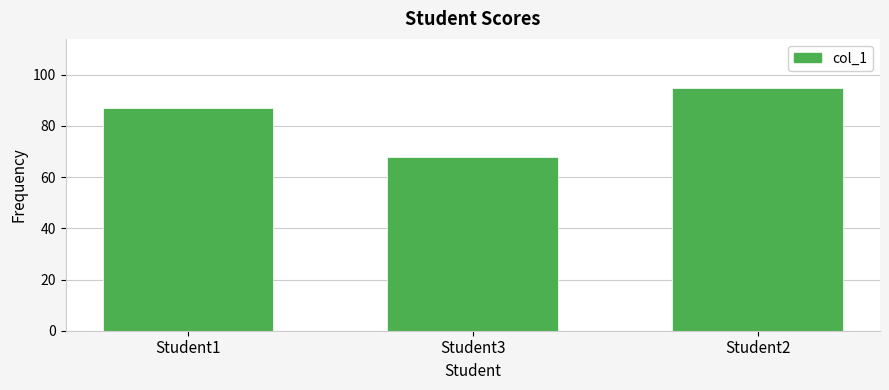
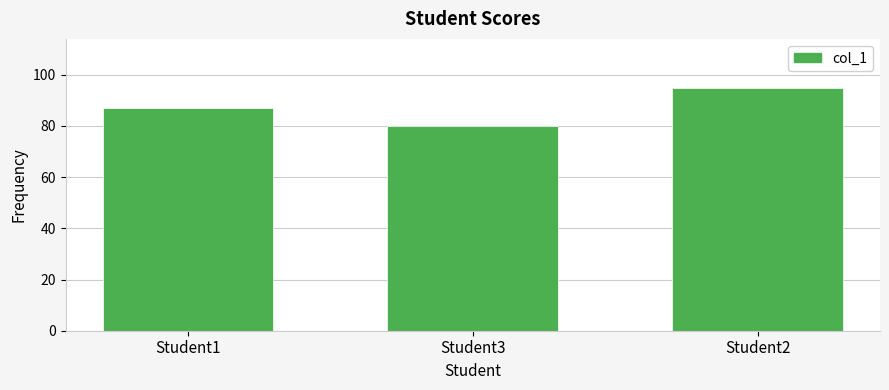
  {
    "Student1": 87,
-   "Student3": 68,
+   "Student3": 80,
    "Student2": 95
  }
